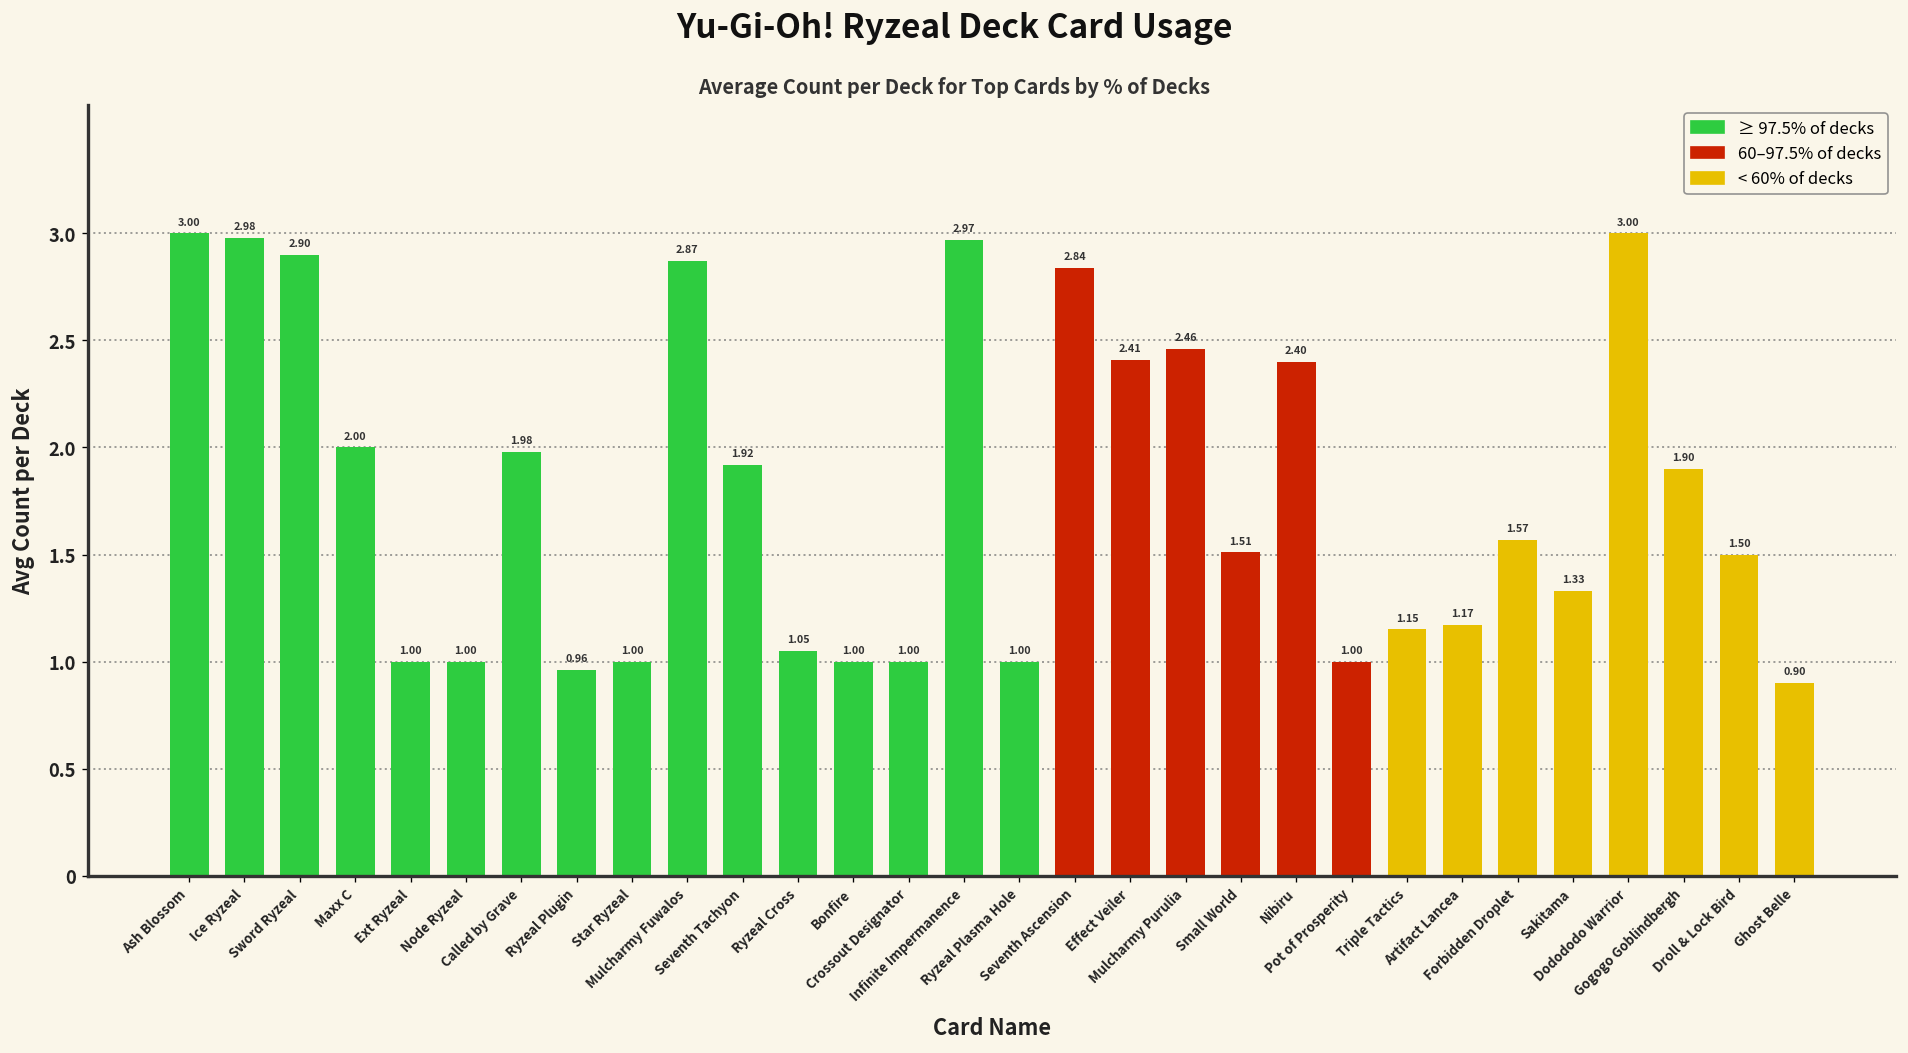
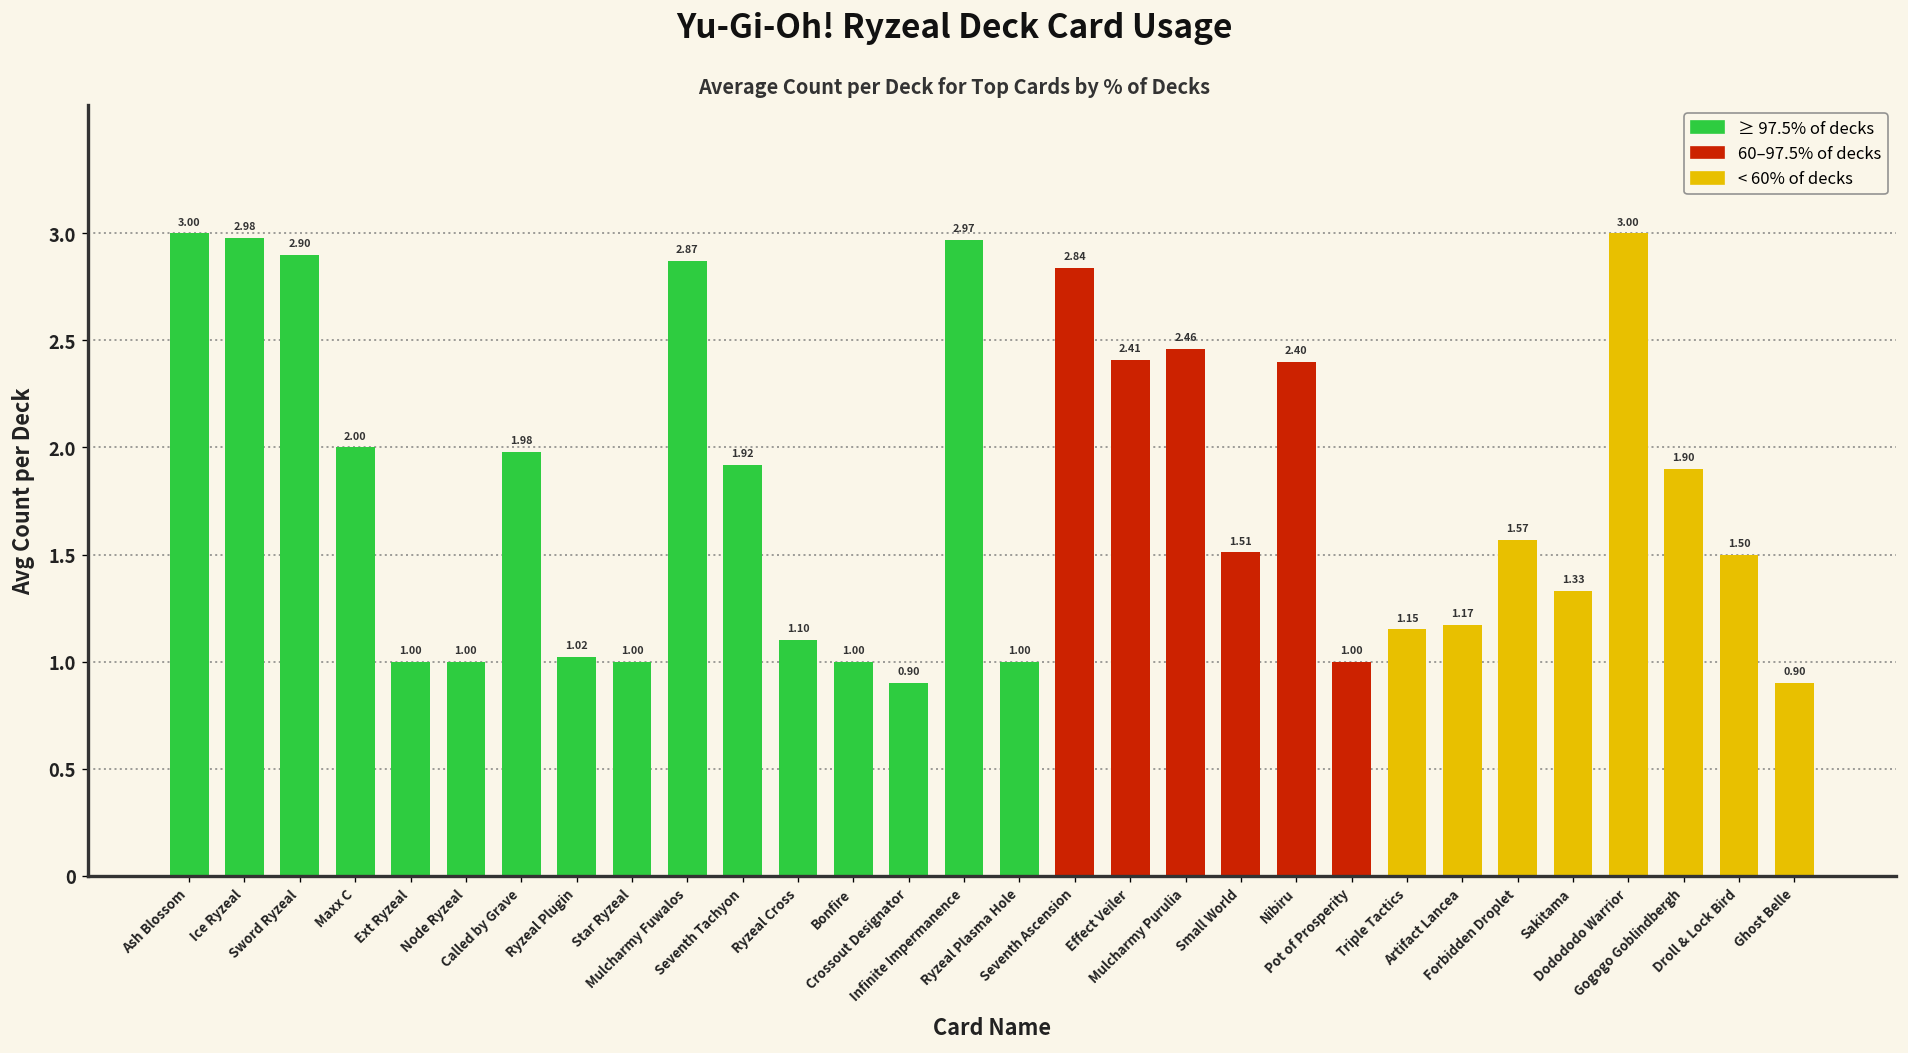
  {
    "Ash Blossom": 3.00,
    "Ice Ryzeal": 2.98,
    "Sword Ryzeal": 2.90,
    "Maxx C": 2.00,
    "Ext Ryzeal": 1.00,
    "Node Ryzeal": 1.00,
    "Called by Grave": 1.98,
-   "Ryzeal Plugin": 0.96,
+   "Ryzeal Plugin": 1.02,
    "Star Ryzeal": 1.00,
    "Mulcharmy Fuwalos": 2.87,
    "Seventh Tachyon": 1.92,
-   "Ryzeal Cross": 1.05,
+   "Ryzeal Cross": 1.10,
    "Bonfire": 1.00,
-   "Crossout Designator": 1.00,
+   "Crossout Designator": 0.90,
    "Infinite Impermanence": 2.97,
    "Ryzeal Plasma Hole": 1.00,
    "Seventh Ascension": 2.84,
    "Effect Veiler": 2.41,
    "Mulcharmy Purulia": 2.46,
    "Small World": 1.51,
    "Nibiru": 2.40,
    "Pot of Prosperity": 1.00,
    "Triple Tactics": 1.15,
    "Artifact Lancea": 1.17,
    "Forbidden Droplet": 1.57,
    "Sakitama": 1.33,
    "Dodododo Warrior": 3.00,
    "Gogogo Goblindbergh": 1.90,
    "Droll & Lock Bird": 1.50,
    "Ghost Belle": 0.90
  }
